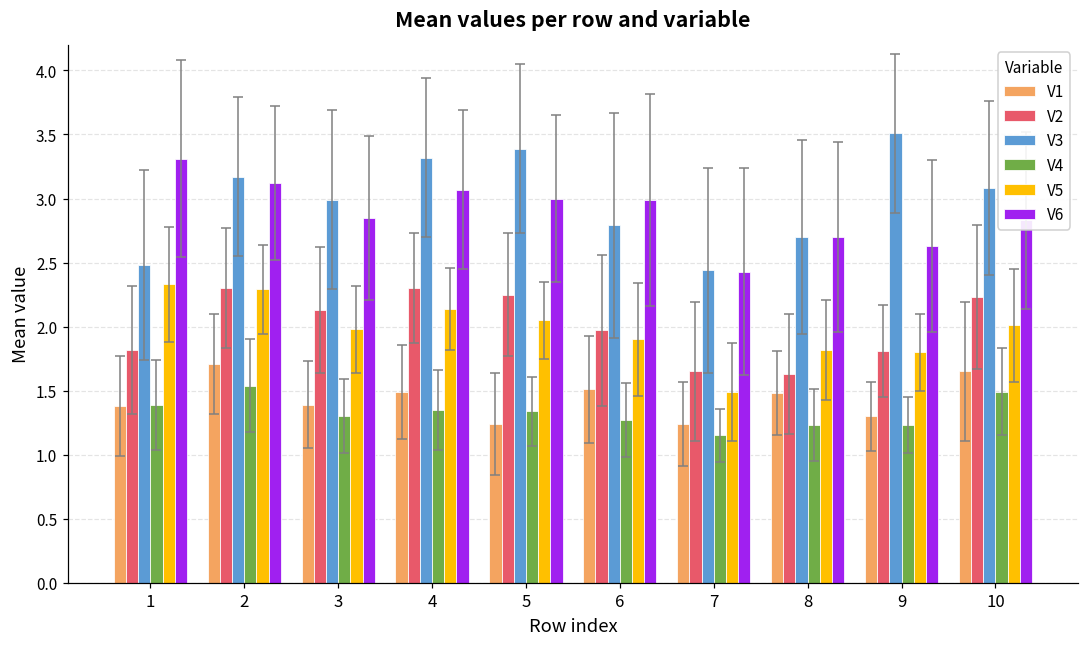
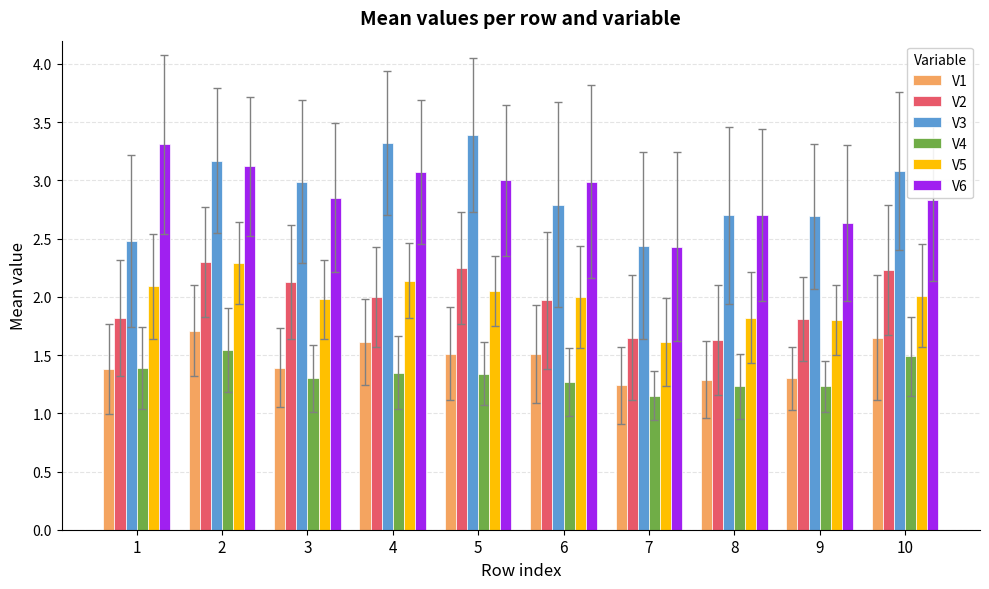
  {
    "V1": {
      "1": 1.38,
      "2": 1.71,
      "3": 1.39,
-     "4": 1.49,
-     "5": 1.24,
+     "4": 1.61,
+     "5": 1.51,
      "6": 1.51,
      "7": 1.24,
-     "8": 1.48,
+     "8": 1.29,
      "9": 1.30,
      "10": 1.65
    },
    "V2": {
      "1": 1.8,
      "2": 2.3,
      "3": 2.13,
-     "4": 2.3,
+     "4": 2.0,
      "5": 2.25,
      "6": 1.97,
      "7": 1.65,
      "8": 1.63,
      "9": 1.8,
      "10": 2.23
    },
    "V3": {
      "1": 2.48,
      "2": 3.17,
      "3": 2.99,
      "4": 3.32,
      "5": 3.39,
      "6": 2.79,
      "7": 2.44,
      "8": 2.70,
-     "9": 3.51,
+     "9": 2.69,
      "10": 3.08
    },
    "V4": {
      "1": 1.39,
      "2": 1.54,
      "3": 1.30,
      "4": 1.35,
      "5": 1.34,
      "6": 1.27,
      "7": 1.15,
      "8": 1.23,
      "9": 1.23,
      "10": 1.49
    },
    "V5": {
-     "1": 2.33,
+     "1": 2.09,
      "2": 2.29,
      "3": 1.98,
      "4": 2.14,
      "5": 2.05,
-     "6": 1.9,
-     "7": 1.49,
+     "6": 2.0,
+     "7": 1.61,
      "8": 1.82,
      "9": 1.80,
      "10": 2.01
    },
    "V6": {
      "1": 3.31,
      "2": 3.12,
      "3": 2.85,
      "4": 3.07,
      "5": 3.00,
      "6": 2.99,
      "7": 2.43,
      "8": 2.70,
      "9": 2.63,
      "10": 2.83
    }
  }
